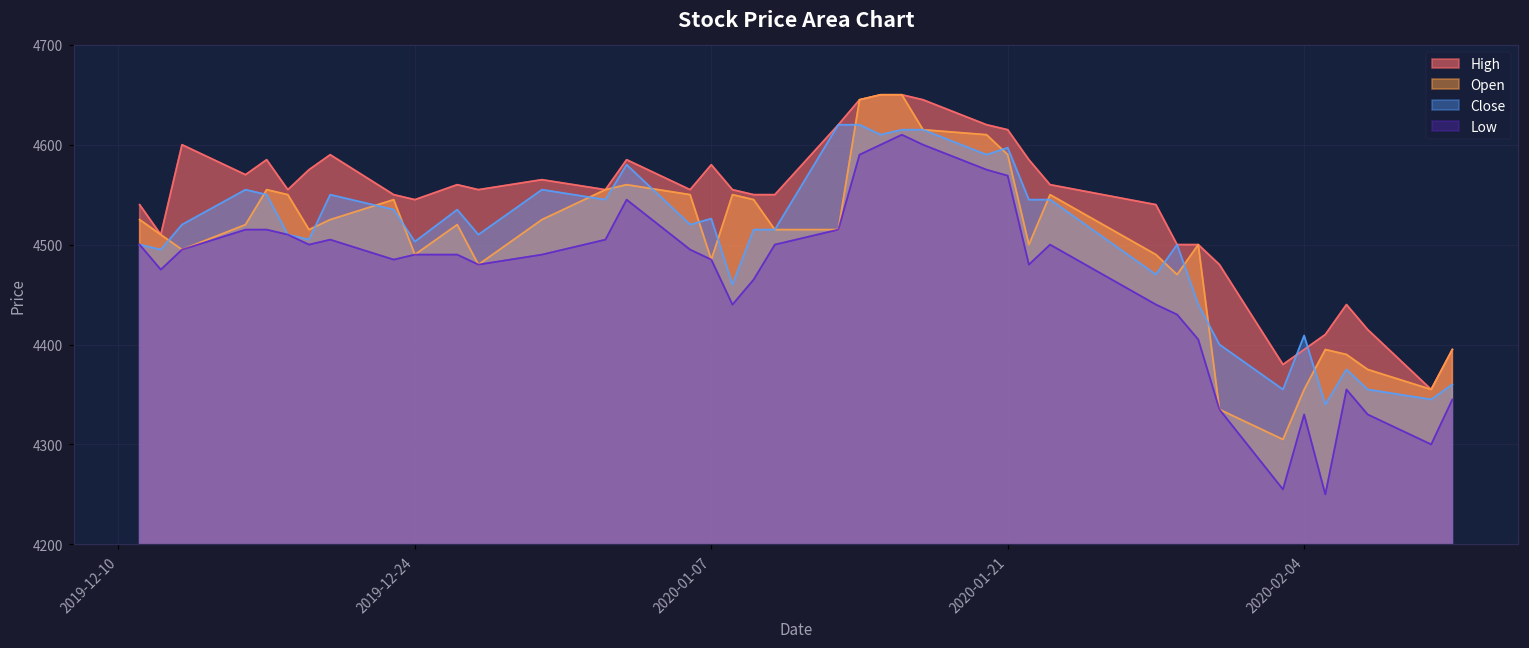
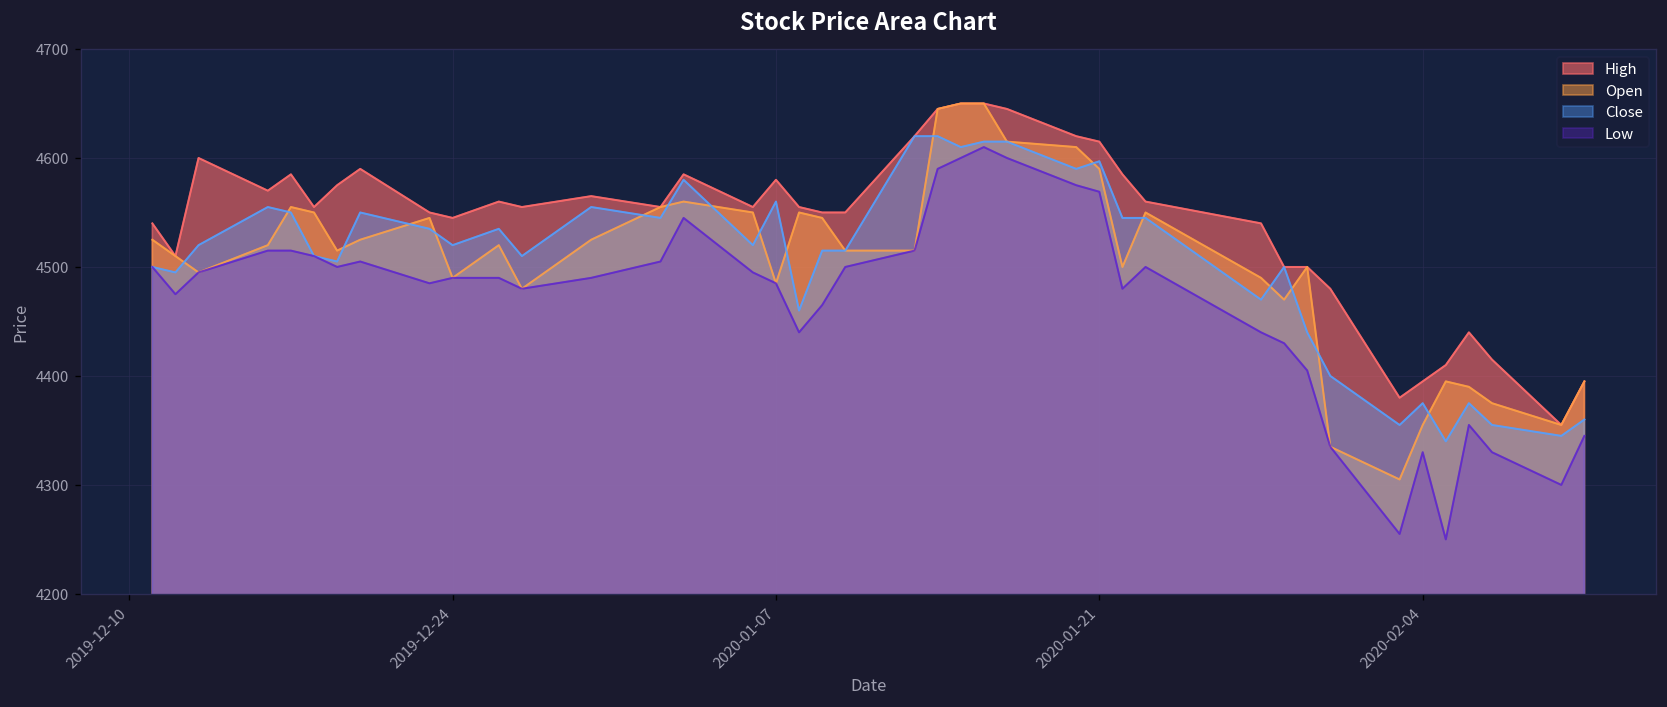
  {
    "Close": {
-     "2019-12-24": 4500,
-     "2020-01-07": 4530,
+     "2019-12-24": 4520,
+     "2020-01-07": 4560,
      "2020-01-21": 4600,
-     "2020-02-04": 4410
+     "2020-02-04": 4380
    },
    "Low": {
      "2020-01-21": 4570,
      "2020-02-04": 4330
    }
  }
